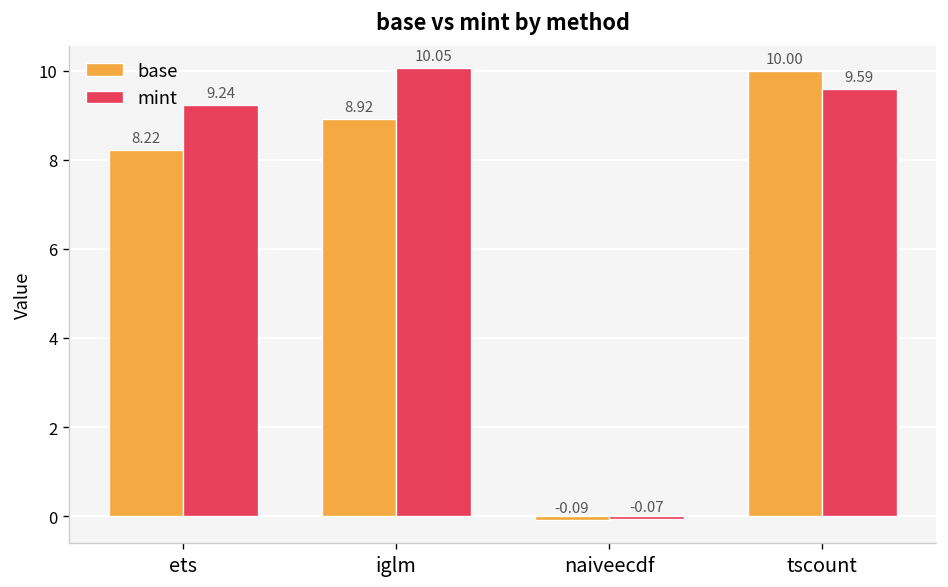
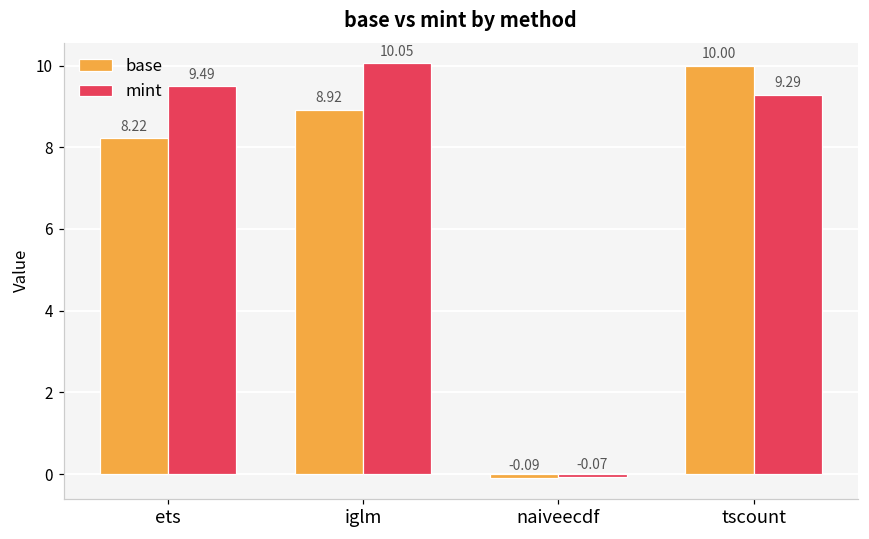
  {
    "base": {
      "ets": 8.22,
      "iglm": 8.92,
      "naiveecdf": -0.09,
      "tscount": 10.00
    },
    "mint": {
-     "ets": 9.24,
+     "ets": 9.49,
      "iglm": 10.05,
      "naiveecdf": -0.07,
-     "tscount": 9.59
+     "tscount": 9.29
    }
  }
